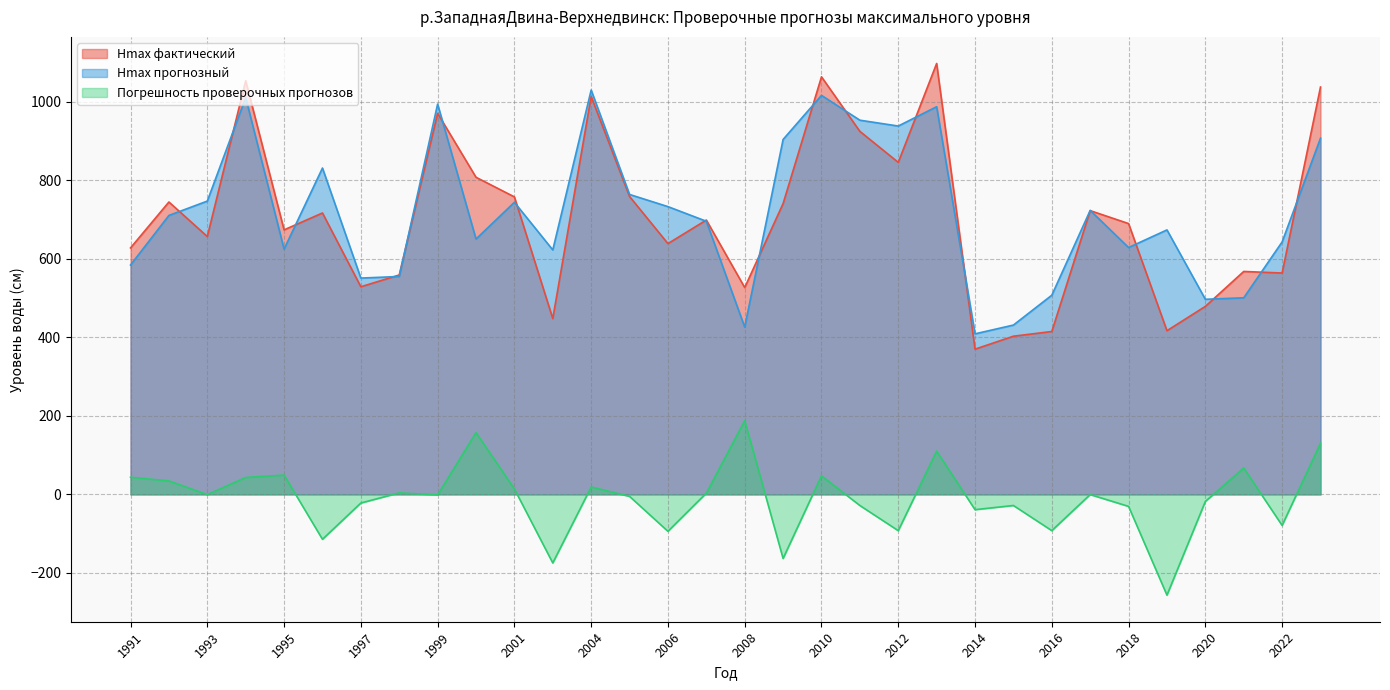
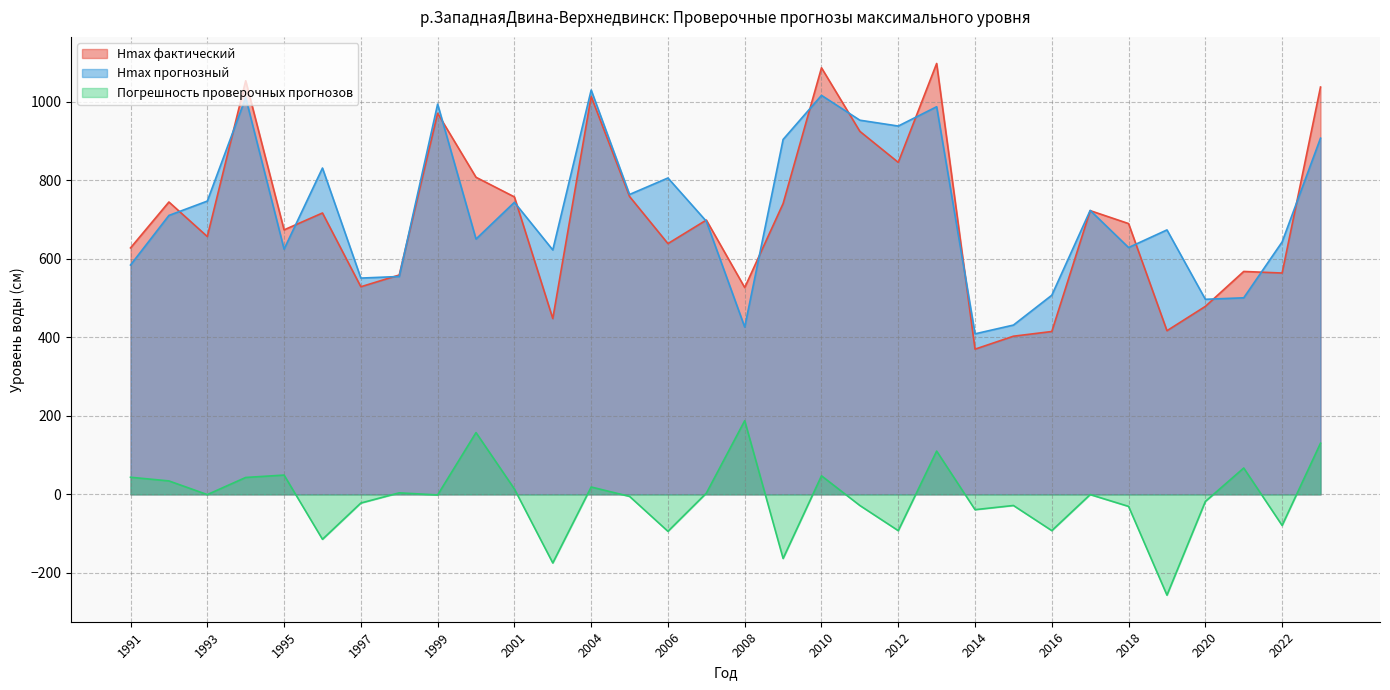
  {
    "Hmax фактический": {
      "1991": 630,
      "1993": 660,
      "1995": 670,
      "1997": 530,
      "1999": 970,
      "2001": 760,
      "2004": 1010,
      "2006": 640,
      "2008": 530,
-     "2010": 1060,
+     "2010": 1090,
      "2012": 850,
      "2014": 370,
      "2016": 420,
      "2018": 690,
      "2020": 480,
      "2022": 560
    },
    "Hmax прогнозный": {
      "1991": 580,
      "1993": 750,
      "1995": 620,
      "1997": 550,
      "1999": 990,
      "2001": 740,
      "2004": 1030,
-     "2006": 730,
+     "2006": 810,
      "2008": 430,
      "2010": 1020,
      "2012": 940,
      "2014": 410,
      "2016": 510,
      "2018": 630,
      "2020": 500,
      "2022": 640
    }
  }
